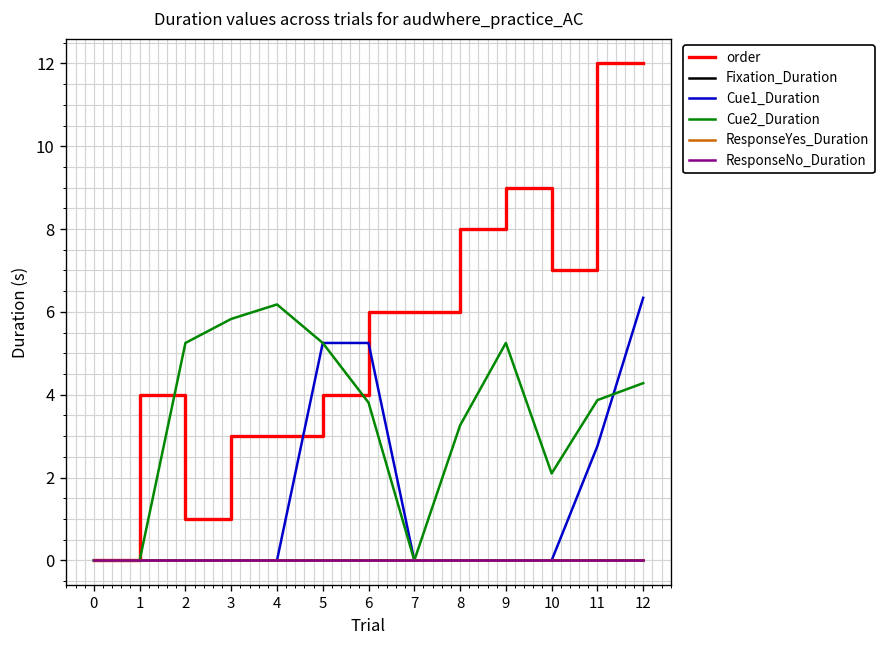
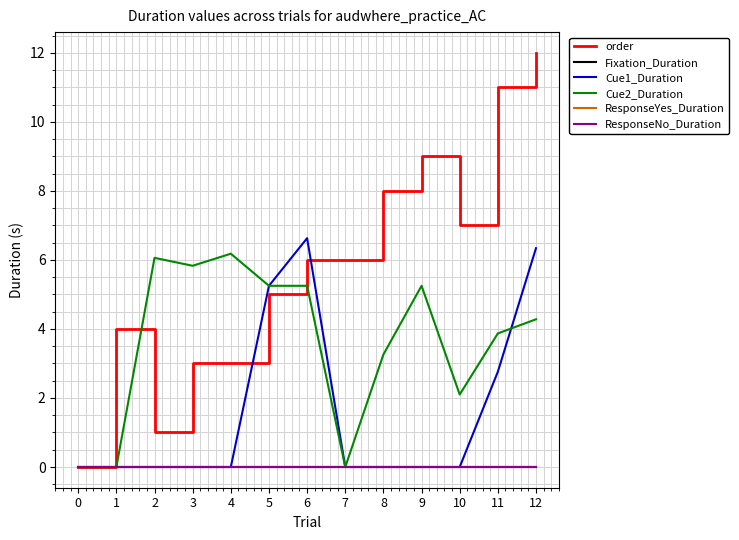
  {
    "order": {
      "1": 4,
      "2": 1,
      "3": 3,
      "4": 3,
-     "5": 4,
+     "5": 5,
      "6": 6,
      "7": 6,
      "8": 8,
      "9": 9,
      "10": 7,
-     "11": 12,
+     "11": 11,
      "12": 12
    },
    "ResponseNo_Duration": {
      "5": 0.0,
      "6": 0.0,
      "11": 0.0,
      "12": 0.0
    },
    "Cue1_Duration": {
-     "6": 5.3,
+     "6": 6.6,
      "11": 2.8,
      "12": 6.3
    },
    "Cue2_Duration": {
-     "2": 5.3,
+     "2": 6.1,
      "3": 5.8,
      "4": 6.2,
-     "6": 3.8,
+     "6": 5.3,
      "8": 3.3,
      "9": 5.3,
      "10": 2.1,
      "11": 3.9,
      "12": 4.3
    }
  }
